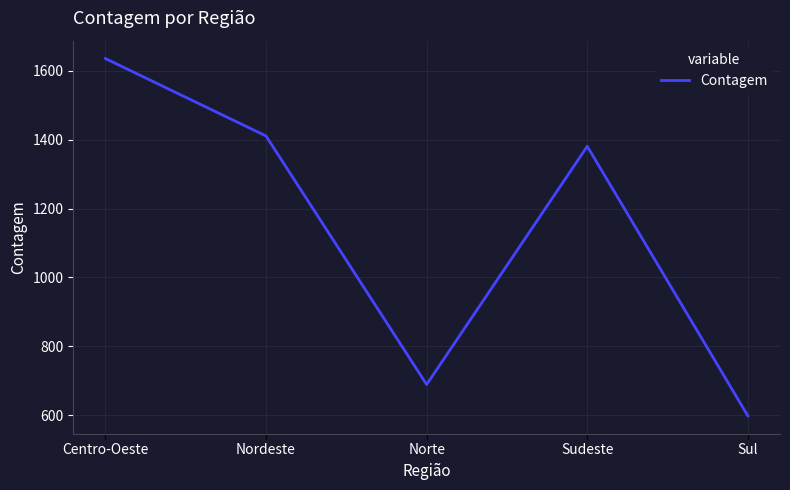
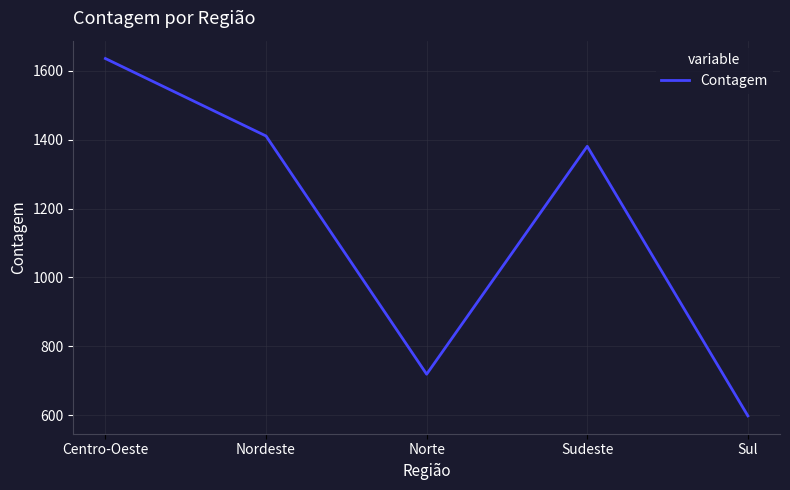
  {
    "Centro-Oeste": 1640,
    "Nordeste": 1410,
-   "Norte": 690,
+   "Norte": 720,
    "Sudeste": 1380,
    "Sul": 600
  }
